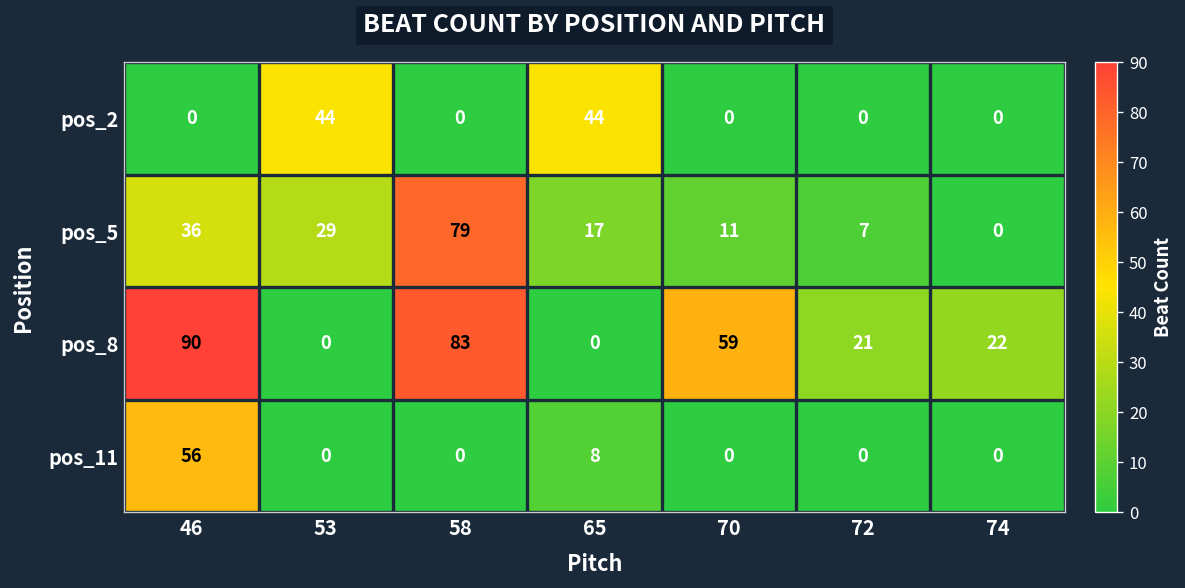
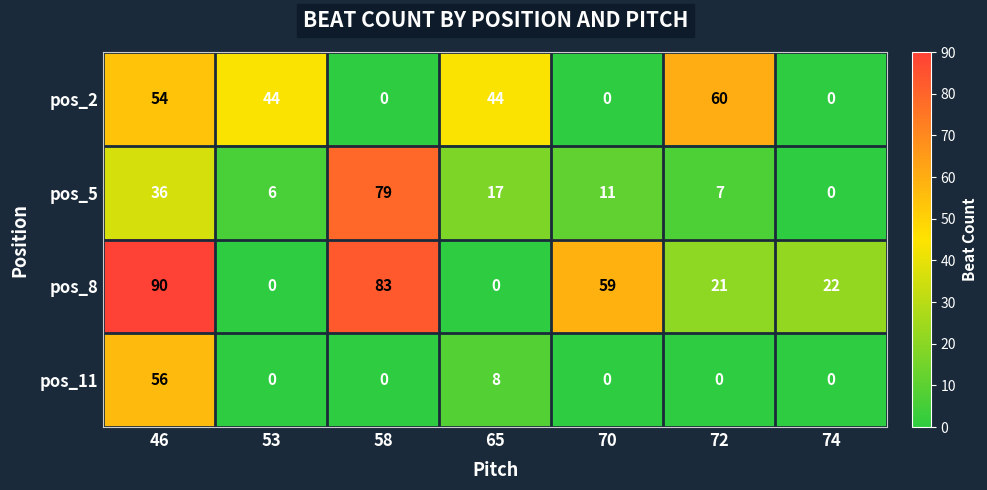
  {
    "pos_2": {
-     "46": 0,
+     "46": 54,
      "53": 44,
      "58": 0,
      "65": 44,
      "70": 0,
-     "72": 0,
+     "72": 60,
      "74": 0
    },
    "pos_5": {
      "46": 36,
-     "53": 29,
+     "53": 6,
      "58": 79,
      "65": 17,
      "70": 11,
      "72": 7,
      "74": 0
    },
    "pos_8": {
      "46": 90,
      "53": 0,
      "58": 83,
      "65": 0,
      "70": 59,
      "72": 21,
      "74": 22
    },
    "pos_11": {
      "46": 56,
      "53": 0,
      "58": 0,
      "65": 8,
      "70": 0,
      "72": 0,
      "74": 0
    }
  }
